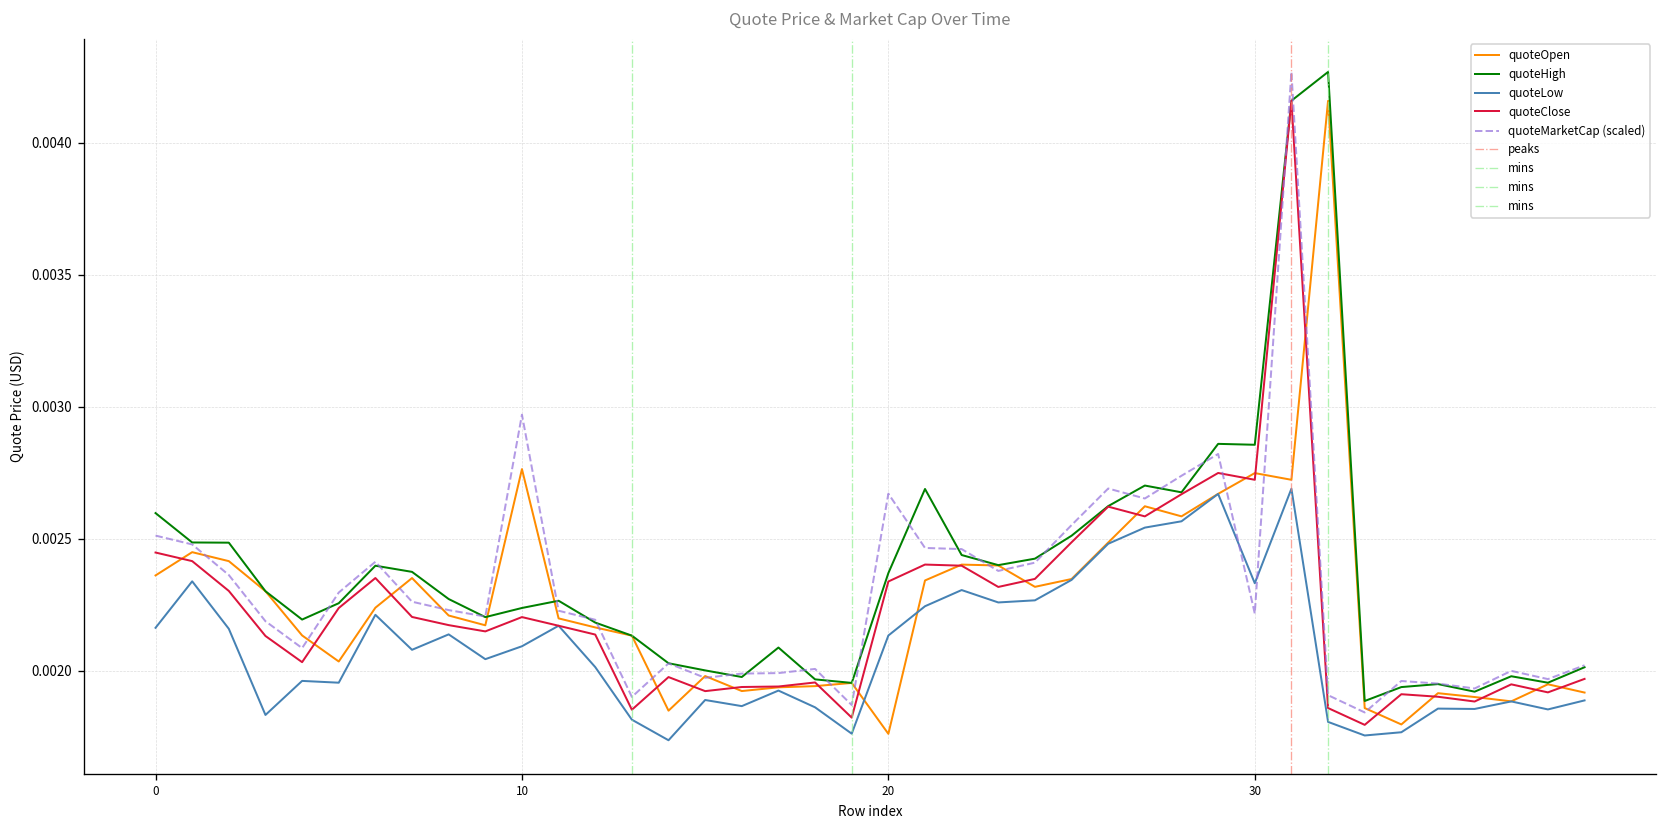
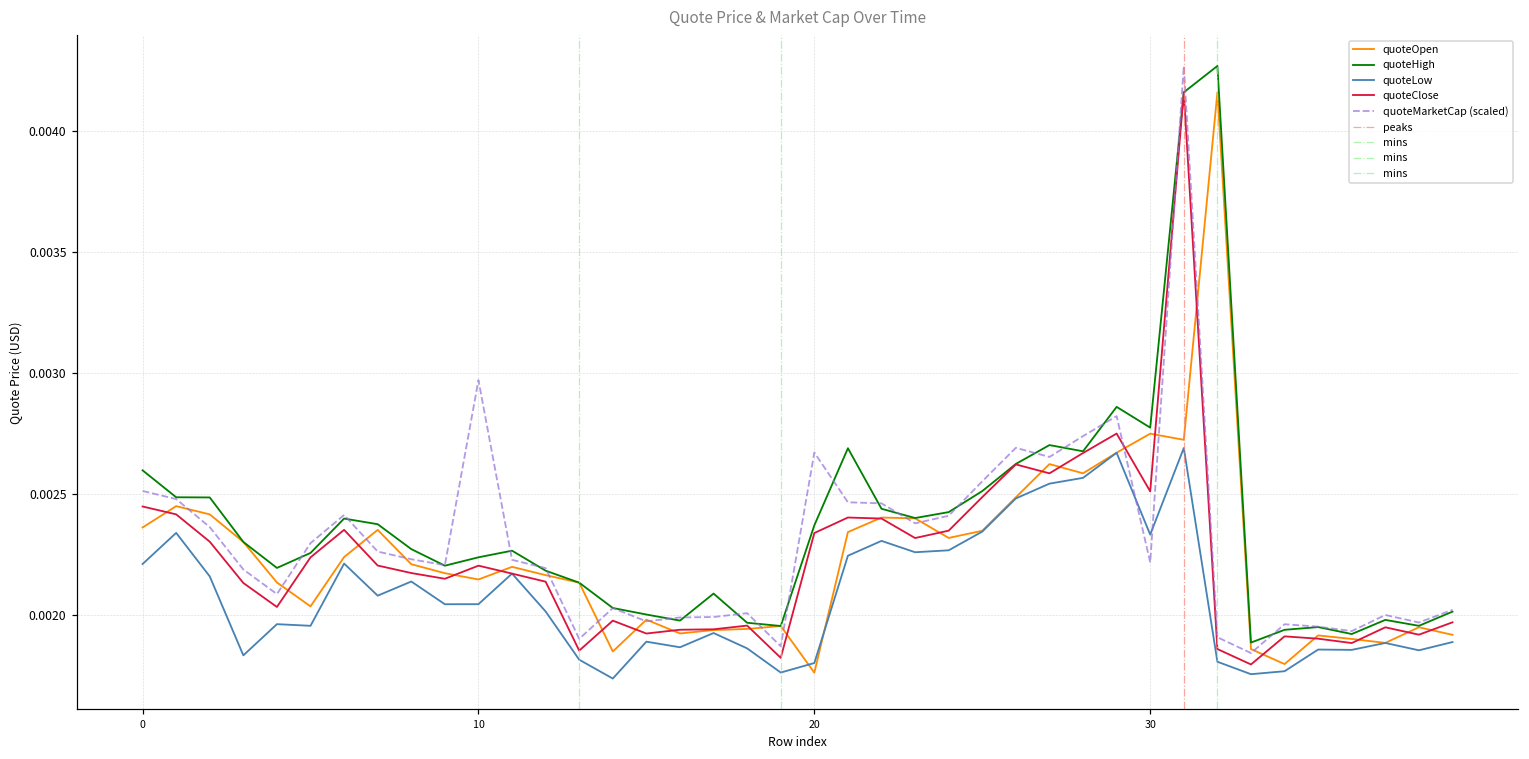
  {
    "quoteOpen": {
      "0": 0.00236,
-     "10": 0.00276,
+     "10": 0.00215,
      "20": 0.00176,
      "30": 0.00275
    },
    "quoteHigh": {
      "0": 0.00260,
      "10": 0.00224,
      "20": 0.00237,
-     "30": 0.00286
+     "30": 0.00277
    },
    "quoteLow": {
-     "0": 0.00216,
-     "10": 0.00209,
-     "20": 0.00213,
+     "0": 0.00221,
+     "10": 0.00204,
+     "20": 0.00180,
      "30": 0.00233
    },
    "quoteClose": {
      "0": 0.00245,
      "10": 0.00220,
      "20": 0.00234,
-     "30": 0.00272
+     "30": 0.00251
    },
    "quoteMarketCap (scaled)": {
      "0": 0.00251,
      "10": 0.00297,
      "20": 0.00267,
      "30": 0.00222
    }
  }
